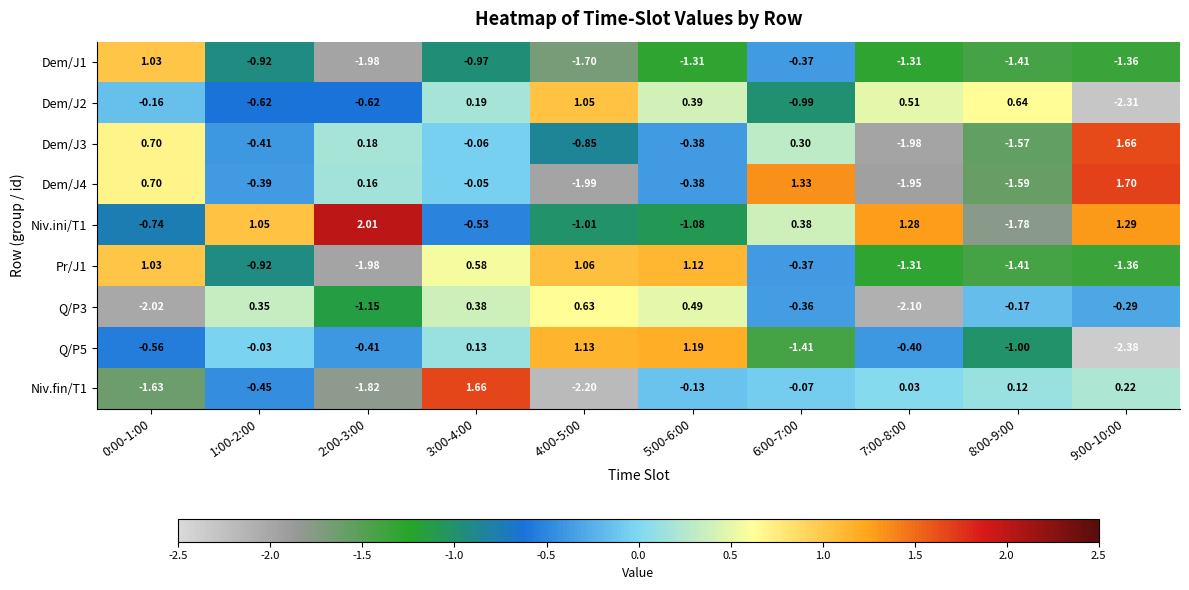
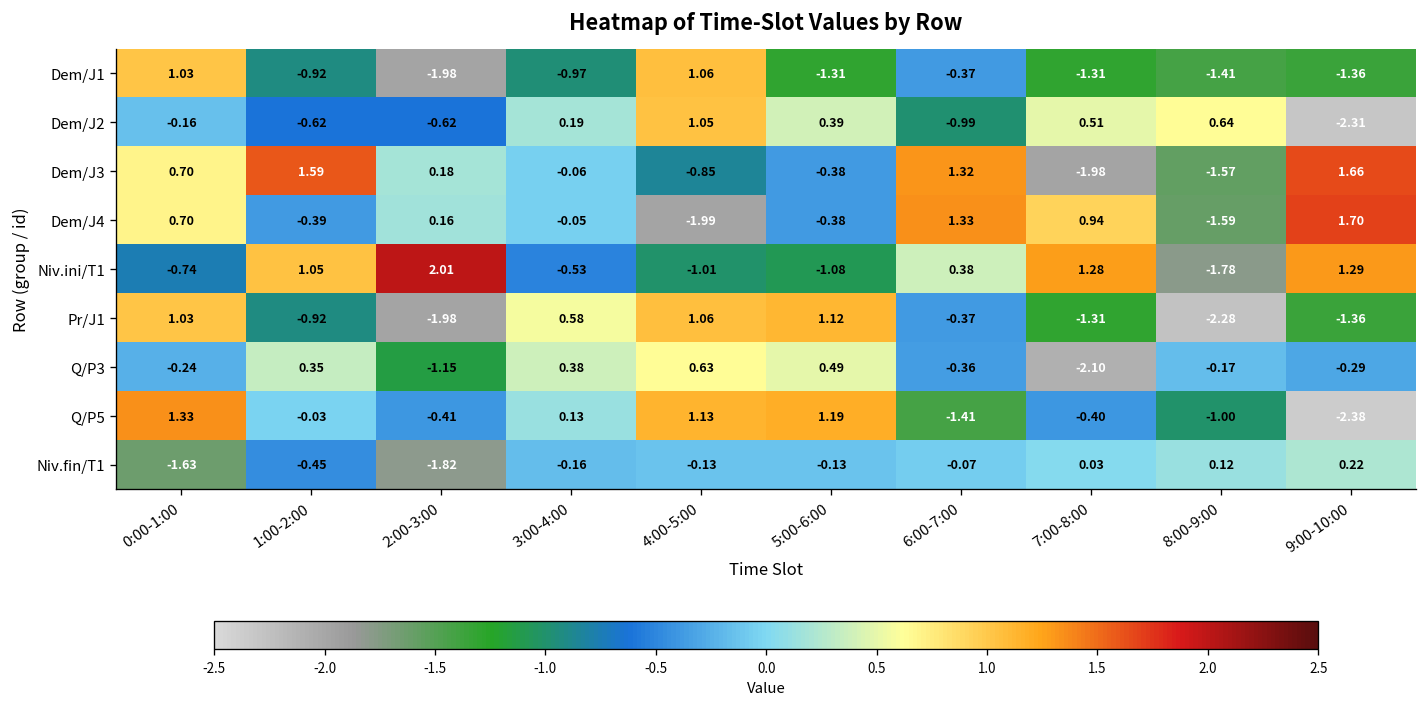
  {
    "Dem/J1": {
      "0:00-1:00": 1.03,
      "1:00-2:00": -0.92,
      "2:00-3:00": -1.98,
      "3:00-4:00": -0.97,
-     "4:00-5:00": -1.70,
+     "4:00-5:00": 1.06,
      "5:00-6:00": -1.31,
      "6:00-7:00": -0.37,
      "7:00-8:00": -1.31,
      "8:00-9:00": -1.41,
      "9:00-10:00": -1.36
    },
    "Dem/J2": {
      "0:00-1:00": -0.16,
      "1:00-2:00": -0.62,
      "2:00-3:00": -0.62,
      "3:00-4:00": 0.19,
      "4:00-5:00": 1.05,
      "5:00-6:00": 0.39,
      "6:00-7:00": -0.99,
      "7:00-8:00": 0.51,
      "8:00-9:00": 0.64,
      "9:00-10:00": -2.31
    },
    "Dem/J3": {
      "0:00-1:00": 0.70,
-     "1:00-2:00": -0.41,
+     "1:00-2:00": 1.59,
      "2:00-3:00": 0.18,
      "3:00-4:00": -0.06,
      "4:00-5:00": -0.85,
      "5:00-6:00": -0.38,
-     "6:00-7:00": 0.30,
+     "6:00-7:00": 1.32,
      "7:00-8:00": -1.98,
      "8:00-9:00": -1.57,
      "9:00-10:00": 1.66
    },
    "Dem/J4": {
      "0:00-1:00": 0.70,
      "1:00-2:00": -0.39,
      "2:00-3:00": 0.16,
      "3:00-4:00": -0.05,
      "4:00-5:00": -1.99,
      "5:00-6:00": -0.38,
      "6:00-7:00": 1.33,
-     "7:00-8:00": -1.95,
+     "7:00-8:00": 0.94,
      "8:00-9:00": -1.59,
      "9:00-10:00": 1.70
    },
    "Niv.ini/T1": {
      "0:00-1:00": -0.74,
      "1:00-2:00": 1.05,
      "2:00-3:00": 2.01,
      "3:00-4:00": -0.53,
      "4:00-5:00": -1.01,
      "5:00-6:00": -1.08,
      "6:00-7:00": 0.38,
      "7:00-8:00": 1.28,
      "8:00-9:00": -1.78,
      "9:00-10:00": 1.29
    },
    "Pr/J1": {
      "0:00-1:00": 1.03,
      "1:00-2:00": -0.92,
      "2:00-3:00": -1.98,
      "3:00-4:00": 0.58,
      "4:00-5:00": 1.06,
      "5:00-6:00": 1.12,
      "6:00-7:00": -0.37,
      "7:00-8:00": -1.31,
-     "8:00-9:00": -1.41,
+     "8:00-9:00": -2.28,
      "9:00-10:00": -1.36
    },
    "Q/P3": {
-     "0:00-1:00": -2.02,
+     "0:00-1:00": -0.24,
      "1:00-2:00": 0.35,
      "2:00-3:00": -1.15,
      "3:00-4:00": 0.38,
      "4:00-5:00": 0.63,
      "5:00-6:00": 0.49,
      "6:00-7:00": -0.36,
      "7:00-8:00": -2.10,
      "8:00-9:00": -0.17,
      "9:00-10:00": -0.29
    },
    "Q/P5": {
-     "0:00-1:00": -0.56,
+     "0:00-1:00": 1.33,
      "1:00-2:00": -0.03,
      "2:00-3:00": -0.41,
      "3:00-4:00": 0.13,
      "4:00-5:00": 1.13,
      "5:00-6:00": 1.19,
      "6:00-7:00": -1.41,
      "7:00-8:00": -0.40,
      "8:00-9:00": -1.00,
      "9:00-10:00": -2.38
    },
    "Niv.fin/T1": {
      "0:00-1:00": -1.63,
      "1:00-2:00": -0.45,
      "2:00-3:00": -1.82,
-     "3:00-4:00": 1.66,
-     "4:00-5:00": -2.20,
+     "3:00-4:00": -0.16,
+     "4:00-5:00": -0.13,
      "5:00-6:00": -0.13,
      "6:00-7:00": -0.07,
      "7:00-8:00": 0.03,
      "8:00-9:00": 0.12,
      "9:00-10:00": 0.22
    }
  }
